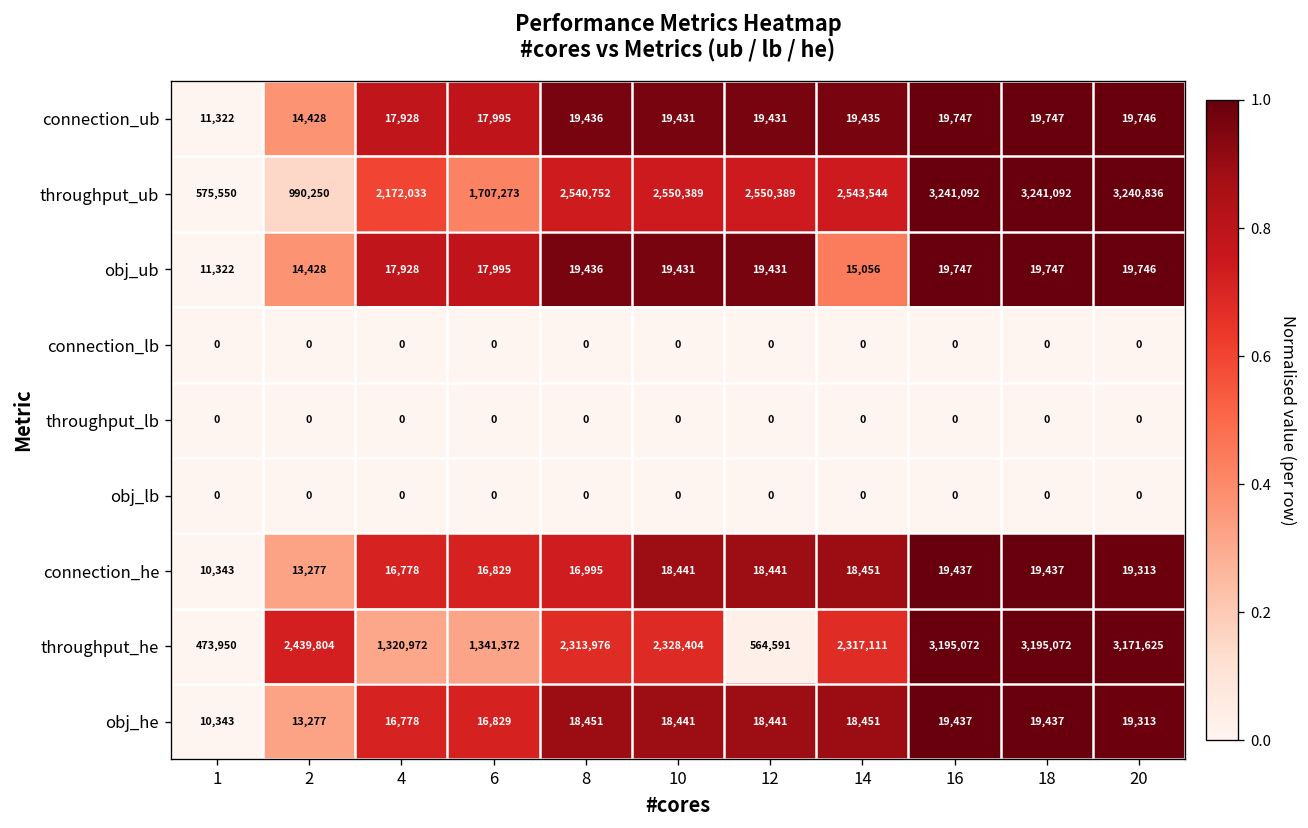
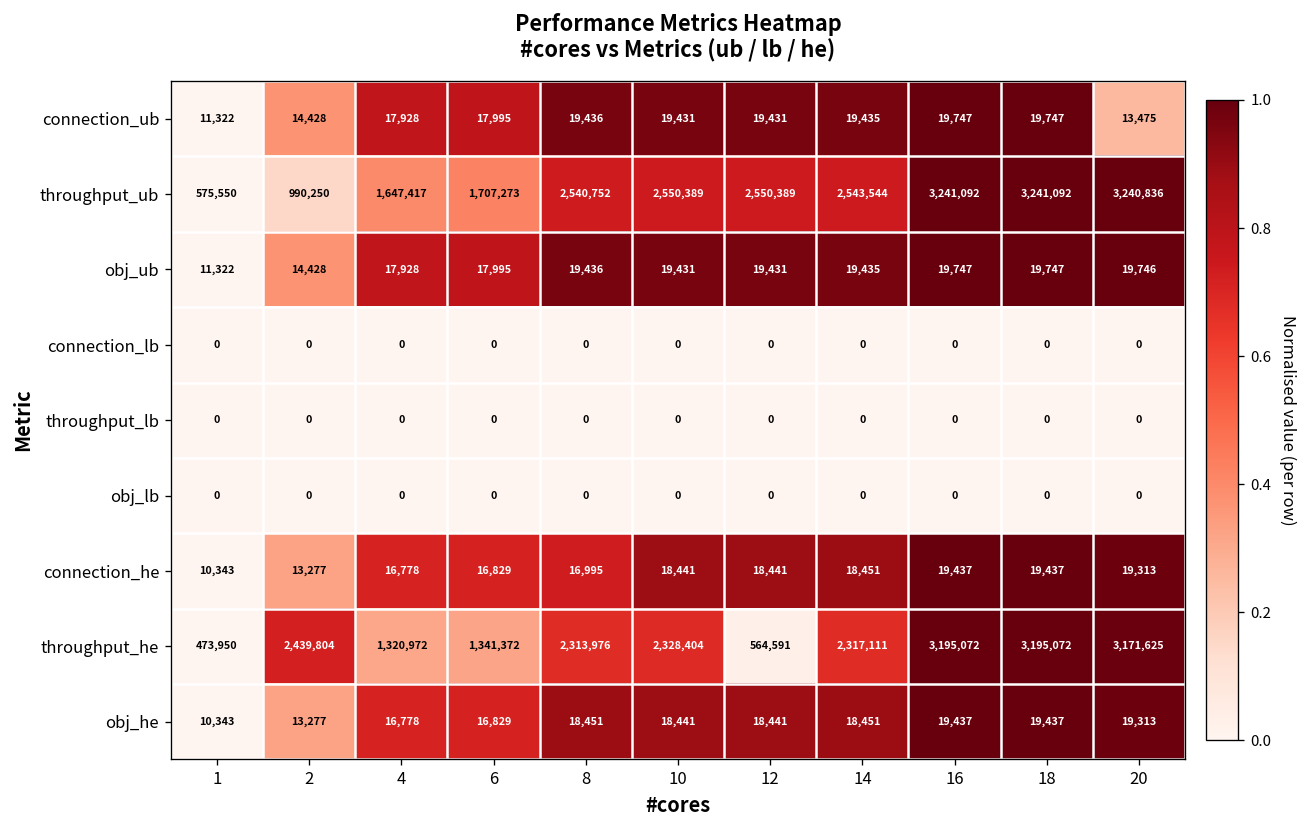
  {
    "connection_ub": {
      "1": "11,322",
      "2": "14,428",
      "4": "17,928",
      "6": "17,995",
      "8": "19,436",
      "10": "19,431",
      "12": "19,431",
      "14": "19,435",
      "16": "19,747",
      "18": "19,747",
-     "20": "19,746"
+     "20": "13,475"
    },
    "throughput_ub": {
      "1": "575,550",
      "2": "990,250",
-     "4": "2,172,033",
+     "4": "1,647,417",
      "6": "1,707,273",
      "8": "2,540,752",
      "10": "2,550,389",
      "12": "2,550,389",
      "14": "2,543,544",
      "16": "3,241,092",
      "18": "3,241,092",
      "20": "3,240,836"
    },
    "obj_ub": {
      "1": "11,322",
      "2": "14,428",
      "4": "17,928",
      "6": "17,995",
      "8": "19,436",
      "10": "19,431",
      "12": "19,431",
-     "14": "15,056",
+     "14": "19,435",
      "16": "19,747",
      "18": "19,747",
      "20": "19,746"
    },
    "connection_lb": {
      "1": "0",
      "2": "0",
      "4": "0",
      "6": "0",
      "8": "0",
      "10": "0",
      "12": "0",
      "14": "0",
      "16": "0",
      "18": "0",
      "20": "0"
    },
    "throughput_lb": {
      "1": "0",
      "2": "0",
      "4": "0",
      "6": "0",
      "8": "0",
      "10": "0",
      "12": "0",
      "14": "0",
      "16": "0",
      "18": "0",
      "20": "0"
    },
    "obj_lb": {
      "1": "0",
      "2": "0",
      "4": "0",
      "6": "0",
      "8": "0",
      "10": "0",
      "12": "0",
      "14": "0",
      "16": "0",
      "18": "0",
      "20": "0"
    },
    "connection_he": {
      "1": "10,343",
      "2": "13,277",
      "4": "16,778",
      "6": "16,829",
      "8": "16,995",
      "10": "18,441",
      "12": "18,441",
      "14": "18,451",
      "16": "19,437",
      "18": "19,437",
      "20": "19,313"
    },
    "throughput_he": {
      "1": "473,950",
      "2": "2,439,804",
      "4": "1,320,972",
      "6": "1,341,372",
      "8": "2,313,976",
      "10": "2,328,404",
      "12": "564,591",
      "14": "2,317,111",
      "16": "3,195,072",
      "18": "3,195,072",
      "20": "3,171,625"
    },
    "obj_he": {
      "1": "10,343",
      "2": "13,277",
      "4": "16,778",
      "6": "16,829",
      "8": "18,451",
      "10": "18,441",
      "12": "18,441",
      "14": "18,451",
      "16": "19,437",
      "18": "19,437",
      "20": "19,313"
    }
  }
